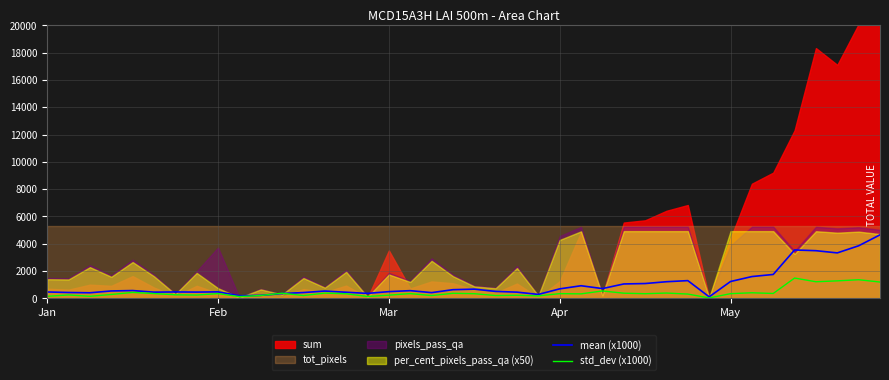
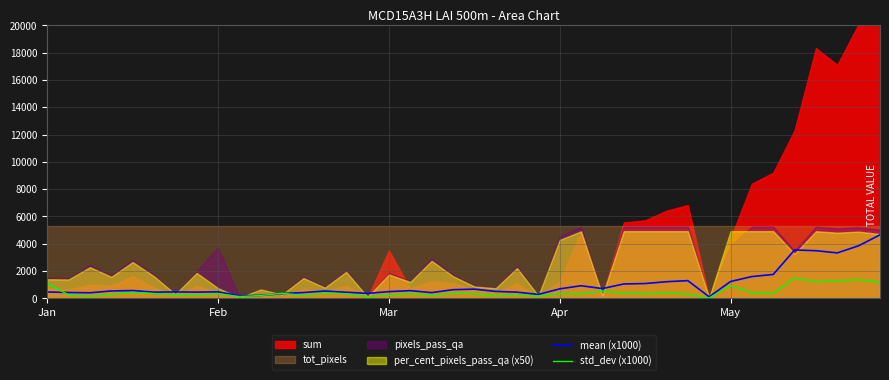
  {
    "mean (x1000)": {
      "Jan": 500,
      "Mar": 500,
      "Apr": 700,
      "May": 1200
    },
    "sum": {
      "Jan": 700,
      "Mar": 3500,
      "Apr": 1300,
      "May": 4400
    },
    "std_dev (x1000)": {
-     "Jan": 200,
+     "Jan": 1100,
      "Mar": 200,
      "Apr": 300,
-     "May": 300
+     "May": 900
    },
    "tot_pixels": {
      "Jan": 5300,
      "Feb": 5300,
      "Mar": 5300,
      "Apr": 5300,
      "May": 5300
    },
    "pixels_pass_qa": {
      "Feb": 3700,
      "Apr": 4600,
      "May": 3900
    },
    "per_cent_pixels_pass_qa (x50)": {
      "Feb": 700,
      "Apr": 4300,
      "May": 4900
    }
  }
